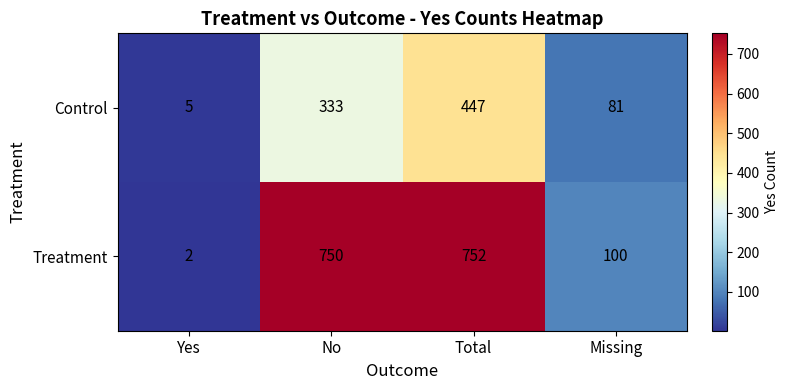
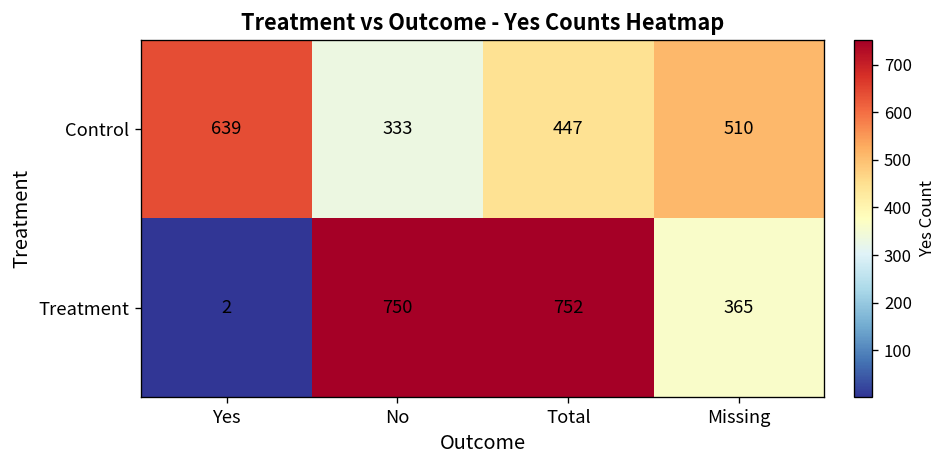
  {
    "Control": {
-     "Yes": 5,
+     "Yes": 639,
      "No": 333,
      "Total": 447,
-     "Missing": 81
+     "Missing": 510
    },
    "Treatment": {
      "Yes": 2,
      "No": 750,
      "Total": 752,
-     "Missing": 100
+     "Missing": 365
    }
  }
